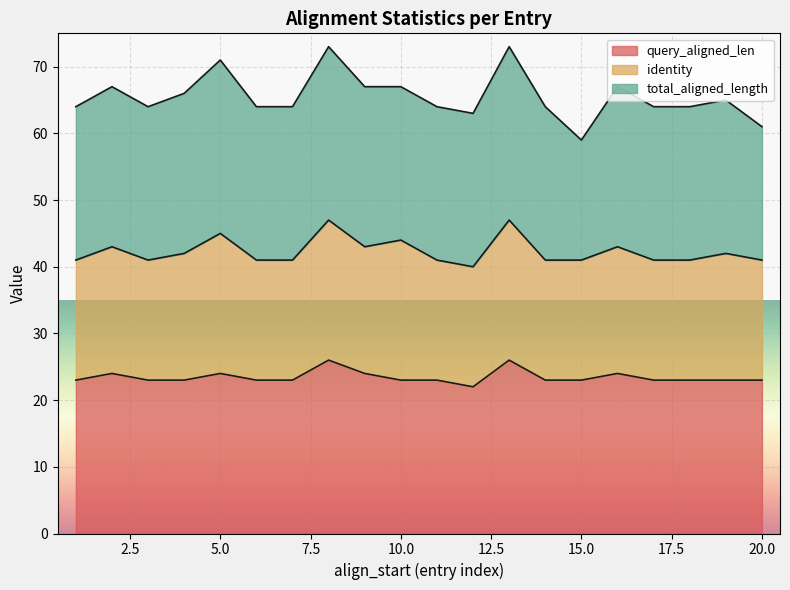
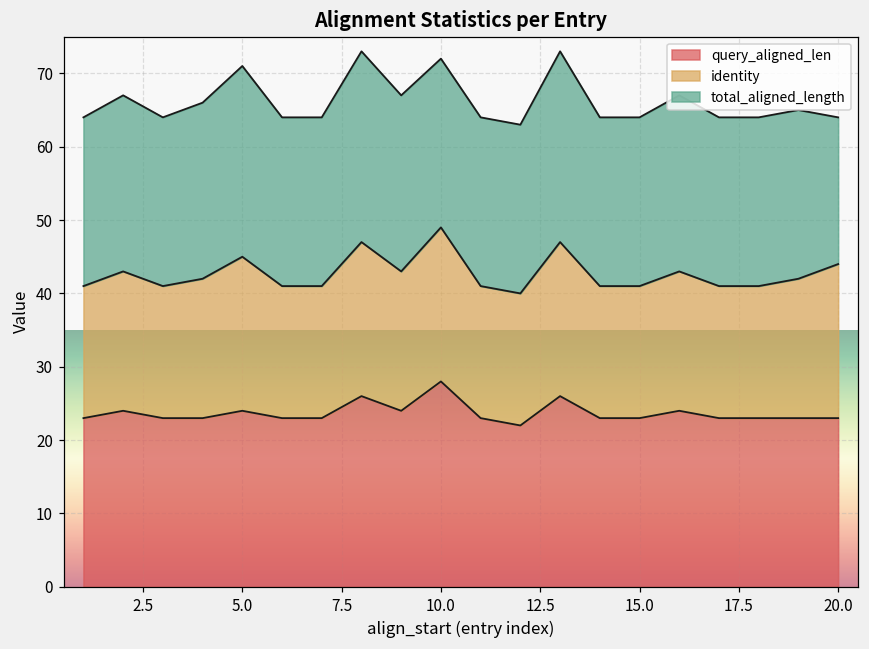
  {
    "query_aligned_len": {
      "5.0": 24,
-     "10.0": 23,
+     "10.0": 28,
      "15.0": 23,
      "20.0": 23
    },
    "identity": {
      "5.0": 21,
      "10.0": 21,
      "15.0": 18,
-     "20.0": 18
+     "20.0": 21
    },
    "total_aligned_length": {
      "5.0": 26,
      "10.0": 23,
-     "15.0": 18,
+     "15.0": 23,
      "20.0": 20
    }
  }
